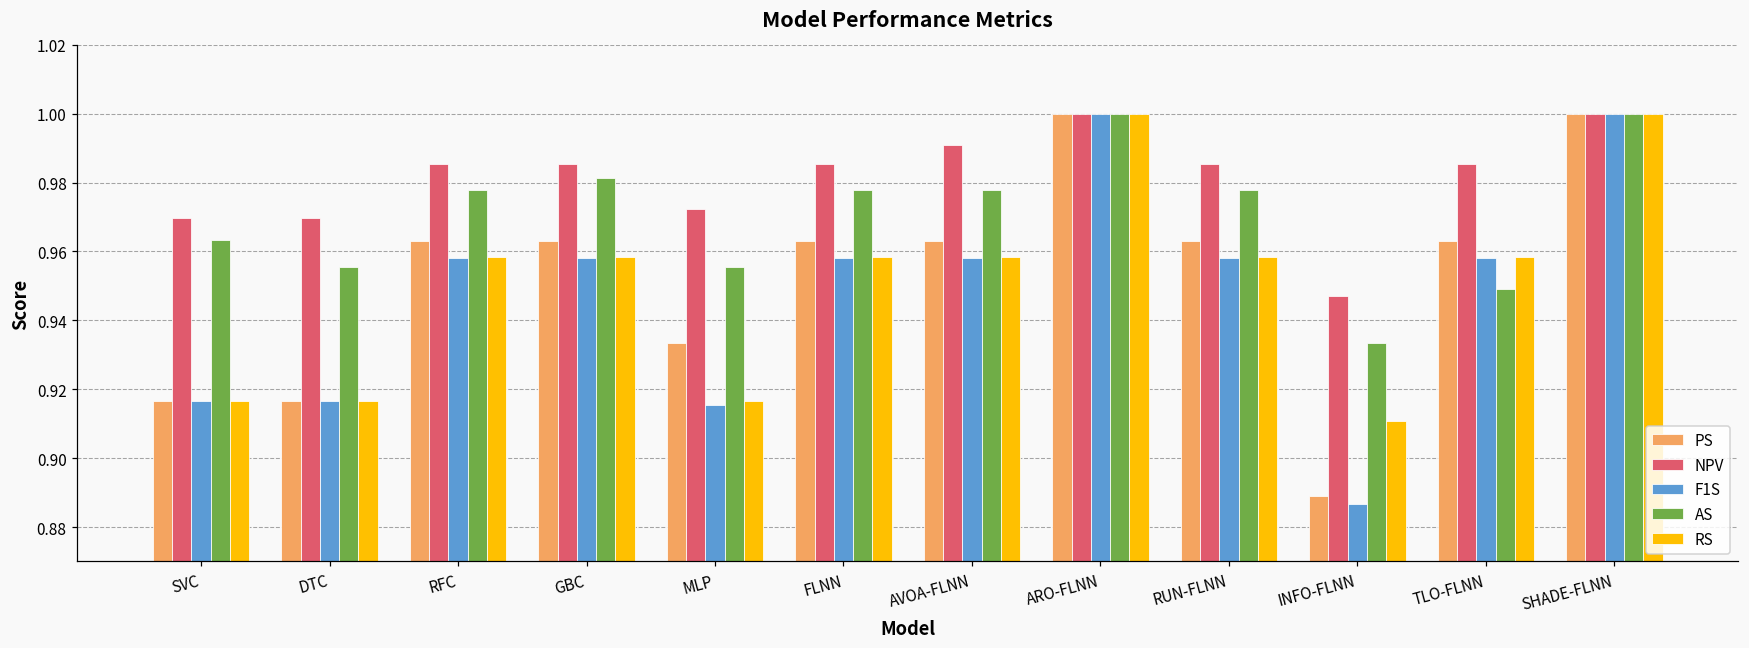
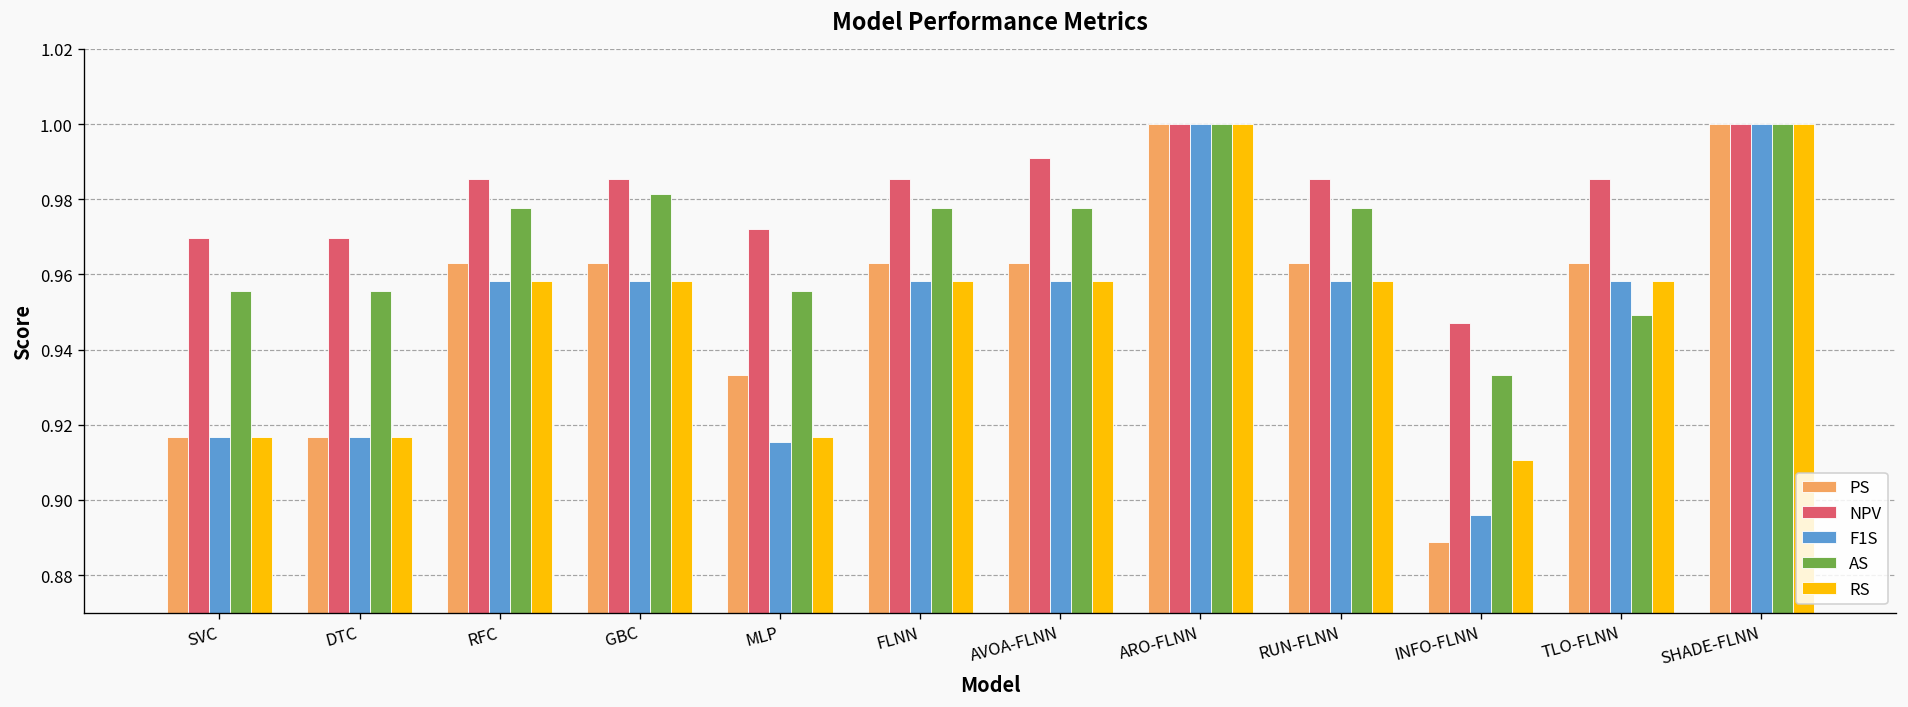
  {
    "PS": {
      "SVC": 0.917,
      "DTC": 0.917,
      "RFC": 0.963,
      "GBC": 0.963,
      "MLP": 0.933,
      "FLNN": 0.963,
      "AVOA-FLNN": 0.963,
      "ARO-FLNN": 1.000,
      "RUN-FLNN": 0.963,
      "INFO-FLNN": 0.889,
      "TLO-FLNN": 0.963,
      "SHADE-FLNN": 1.000
    },
    "NPV": {
      "SVC": 0.970,
      "DTC": 0.970,
      "RFC": 0.986,
      "GBC": 0.986,
      "MLP": 0.972,
      "FLNN": 0.986,
      "AVOA-FLNN": 0.991,
      "ARO-FLNN": 1.000,
      "RUN-FLNN": 0.986,
      "INFO-FLNN": 0.947,
      "TLO-FLNN": 0.986,
      "SHADE-FLNN": 1.000
    },
    "F1S": {
      "SVC": 0.917,
      "DTC": 0.917,
      "RFC": 0.958,
      "GBC": 0.958,
      "MLP": 0.915,
      "FLNN": 0.958,
      "AVOA-FLNN": 0.958,
      "ARO-FLNN": 1.000,
      "RUN-FLNN": 0.958,
-     "INFO-FLNN": 0.887,
+     "INFO-FLNN": 0.896,
      "TLO-FLNN": 0.958,
      "SHADE-FLNN": 1.000
    },
    "AS": {
-     "SVC": 0.963,
+     "SVC": 0.956,
      "DTC": 0.956,
      "RFC": 0.978,
      "GBC": 0.981,
      "MLP": 0.956,
      "FLNN": 0.978,
      "AVOA-FLNN": 0.978,
      "ARO-FLNN": 1.000,
      "RUN-FLNN": 0.978,
      "INFO-FLNN": 0.933,
      "TLO-FLNN": 0.949,
      "SHADE-FLNN": 1.000
    },
    "RS": {
      "SVC": 0.917,
      "DTC": 0.917,
      "RFC": 0.958,
      "GBC": 0.958,
      "MLP": 0.917,
      "FLNN": 0.958,
      "AVOA-FLNN": 0.958,
      "ARO-FLNN": 1.000,
      "RUN-FLNN": 0.958,
      "INFO-FLNN": 0.911,
      "TLO-FLNN": 0.958,
      "SHADE-FLNN": 1.000
    }
  }
